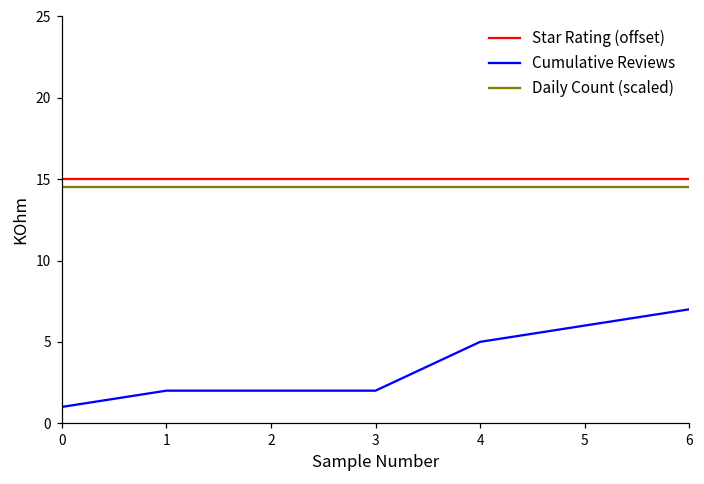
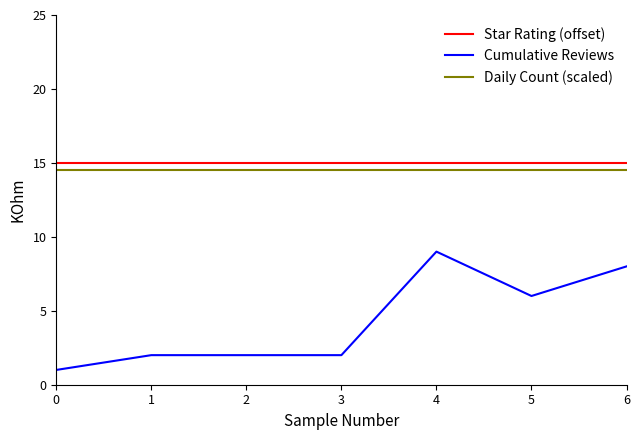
  {
    "Star Rating (offset)": {
      "0": 15,
      "1": 15,
      "2": 15,
      "3": 15,
      "4": 15,
      "5": 15,
      "6": 15
    },
    "Cumulative Reviews": {
      "0": 1,
      "1": 2,
      "2": 2,
      "3": 2,
-     "4": 5,
+     "4": 9,
      "5": 6,
-     "6": 7
+     "6": 8
    },
    "Daily Count (scaled)": {
      "0": 14.5,
      "1": 14.5,
      "2": 14.5,
      "3": 14.5,
      "4": 14.5,
      "5": 14.5,
      "6": 14.5
    }
  }
